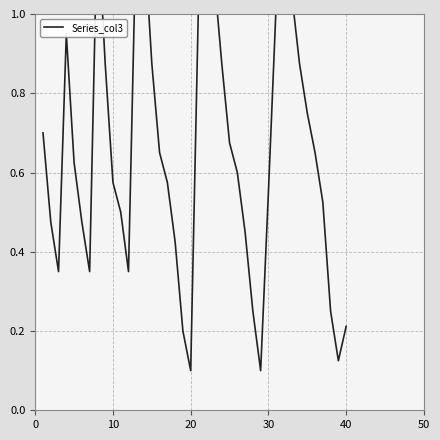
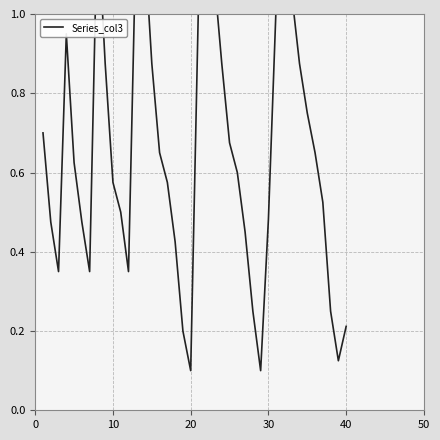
  {
    "10": 0.58,
    "20": 0.10,
-   "30": 0.55,
+   "30": 0.48,
    "40": 0.21
  }
